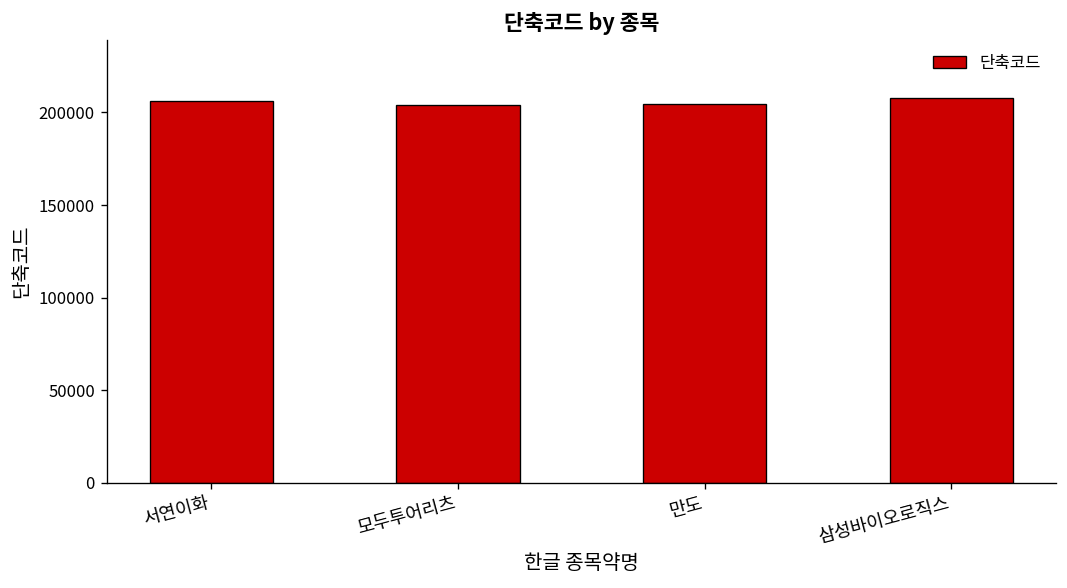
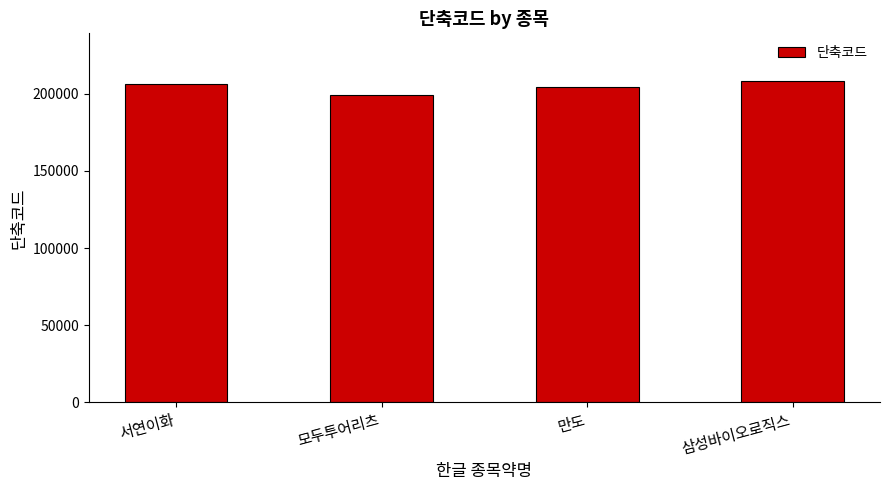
  {
    "서연이화": 206000,
-   "모두투어리츠": 204000,
+   "모두투어리츠": 199000,
    "만도": 204000,
    "삼성바이오로직스": 208000
  }
